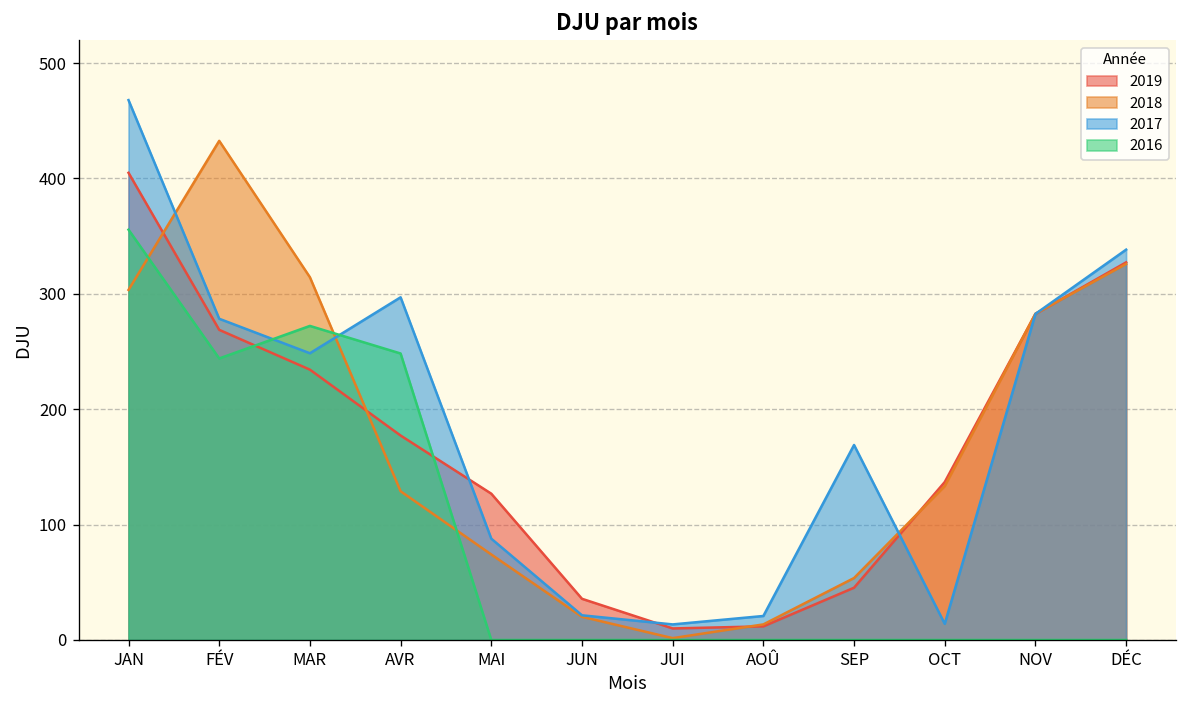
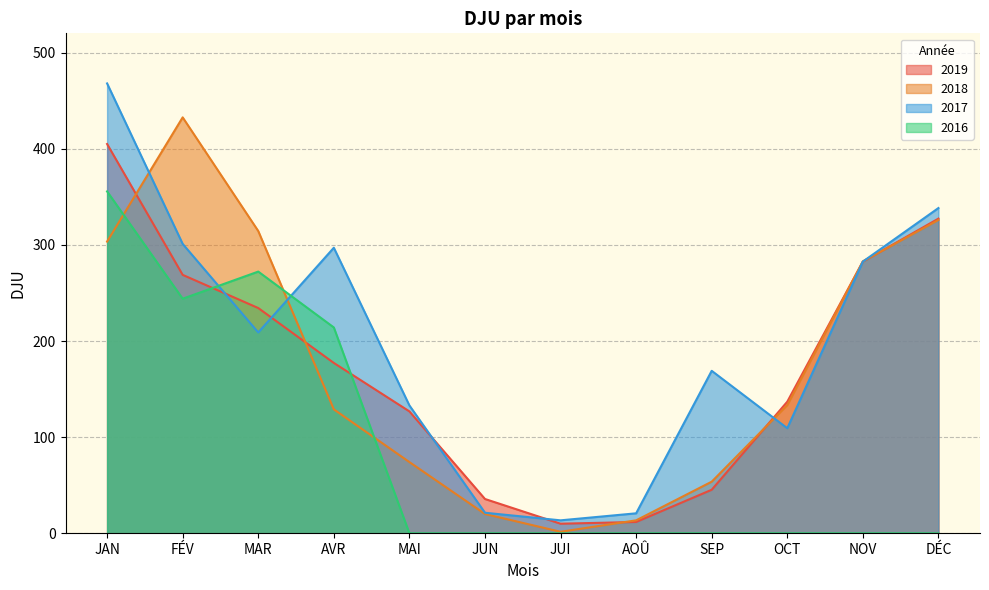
  {
    "2017": {
      "JAN": 470,
-     "FÉV": 280,
-     "MAR": 250,
+     "FÉV": 300,
+     "MAR": 210,
      "AVR": 300,
-     "MAI": 90,
+     "MAI": 130,
      "JUI": 10,
      "AOÛ": 20,
      "SEP": 170,
-     "OCT": 10,
+     "OCT": 110,
      "DÉC": 340
    },
    "2016": {
      "JAN": 360,
      "FÉV": 240,
      "MAR": 270,
-     "AVR": 250,
+     "AVR": 210,
      "MAI": 0,
      "JUN": 0,
      "AOÛ": 0,
      "SEP": 0,
      "OCT": 0,
      "NOV": 0,
      "DÉC": 0
    }
  }
